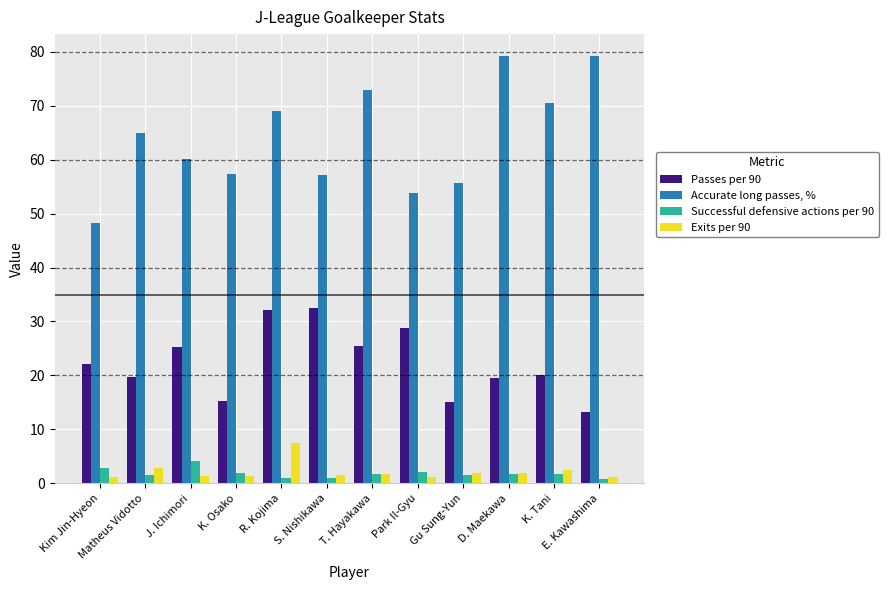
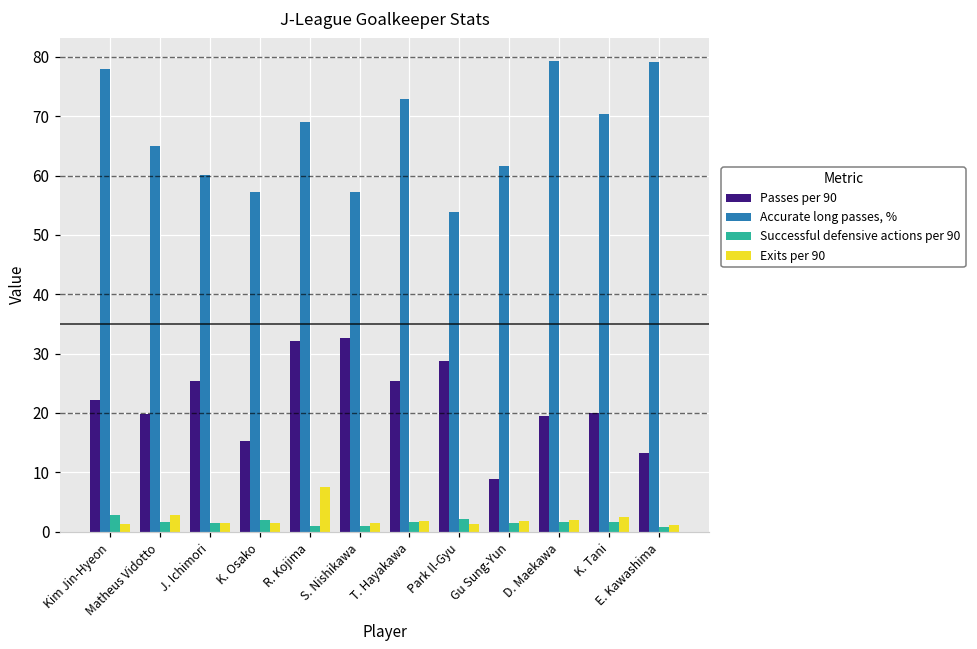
  {
    "Passes per 90": {
      "Kim Jin-Hyeon": 22,
      "Matheus Vidotto": 20,
      "J. Ichimori": 25,
      "K. Osako": 15,
      "R. Kojima": 32,
      "S. Nishikawa": 33,
      "T. Hayakawa": 25,
      "Park Il-Gyu": 29,
-     "Gu Sung-Yun": 15,
+     "Gu Sung-Yun": 9,
      "D. Maekawa": 20,
      "K. Tani": 20,
      "E. Kawashima": 13
    },
    "Accurate long passes, %": {
-     "Kim Jin-Hyeon": 48,
+     "Kim Jin-Hyeon": 78,
      "Matheus Vidotto": 65,
      "J. Ichimori": 60,
      "K. Osako": 57,
      "R. Kojima": 69,
      "S. Nishikawa": 57,
      "T. Hayakawa": 73,
      "Park Il-Gyu": 54,
-     "Gu Sung-Yun": 56,
+     "Gu Sung-Yun": 62,
      "D. Maekawa": 79,
      "K. Tani": 70,
      "E. Kawashima": 79
    },
    "Successful defensive actions per 90": {
      "Kim Jin-Hyeon": 3,
      "Matheus Vidotto": 2,
-     "J. Ichimori": 4,
+     "J. Ichimori": 1,
      "K. Osako": 2,
      "R. Kojima": 1,
      "S. Nishikawa": 1,
      "T. Hayakawa": 2,
      "Park Il-Gyu": 2,
      "Gu Sung-Yun": 2,
      "D. Maekawa": 2,
      "K. Tani": 2,
      "E. Kawashima": 1
    },
    "Exits per 90": {
      "Kim Jin-Hyeon": 1,
      "Matheus Vidotto": 3,
      "J. Ichimori": 1,
      "K. Osako": 1,
      "R. Kojima": 8,
      "S. Nishikawa": 2,
      "T. Hayakawa": 2,
      "Park Il-Gyu": 1,
      "Gu Sung-Yun": 2,
      "D. Maekawa": 2,
      "K. Tani": 3,
      "E. Kawashima": 1
    }
  }
